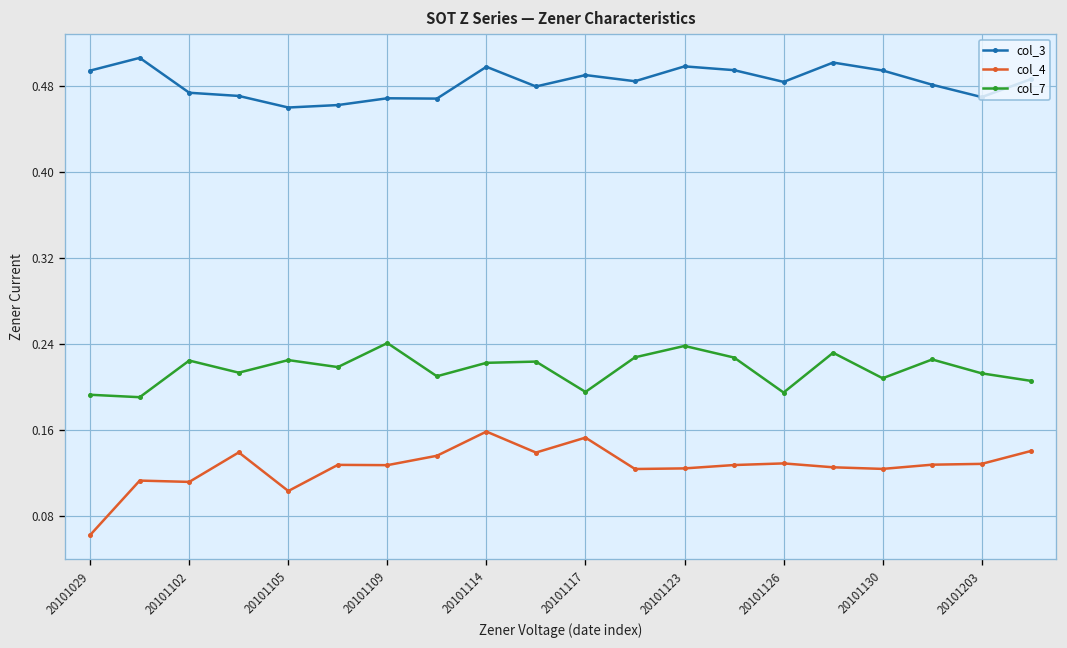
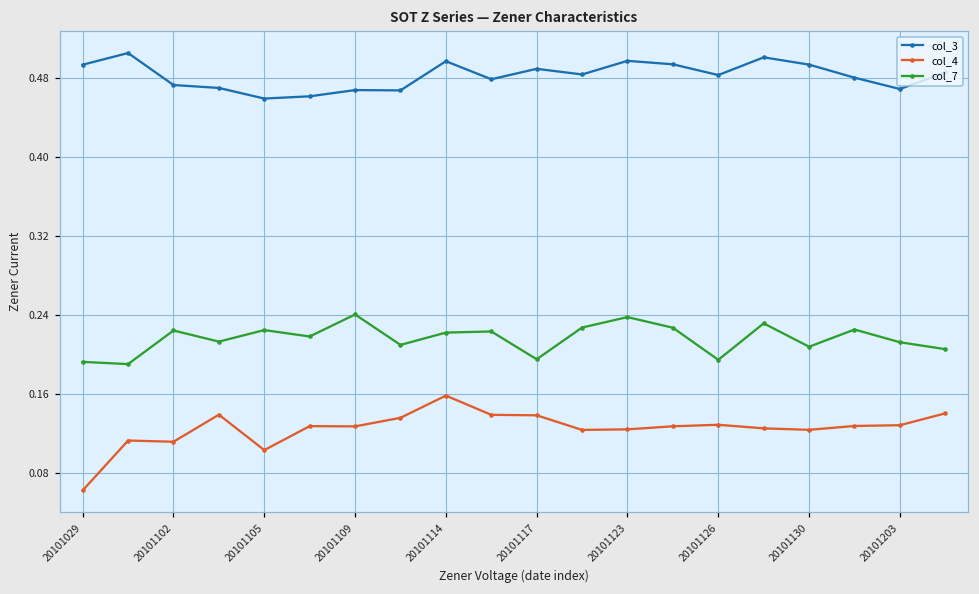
  {
    "col_3": {
      "20101029": 0.49,
      "20101102": 0.47,
      "20101105": 0.46,
      "20101109": 0.47,
      "20101114": 0.50,
      "20101117": 0.49,
      "20101123": 0.50,
      "20101126": 0.48,
      "20101130": 0.49,
      "20101203": 0.47
    },
    "col_4": {
      "20101029": 0.06,
      "20101102": 0.11,
      "20101105": 0.10,
      "20101109": 0.13,
      "20101114": 0.16,
-     "20101117": 0.15,
+     "20101117": 0.14,
      "20101123": 0.12,
      "20101126": 0.13,
      "20101130": 0.12,
      "20101203": 0.13
    },
    "col_7": {
      "20101029": 0.19,
      "20101102": 0.22,
      "20101105": 0.22,
      "20101109": 0.24,
      "20101114": 0.22,
      "20101117": 0.20,
      "20101123": 0.24,
      "20101126": 0.19,
      "20101130": 0.21,
      "20101203": 0.21
    }
  }
